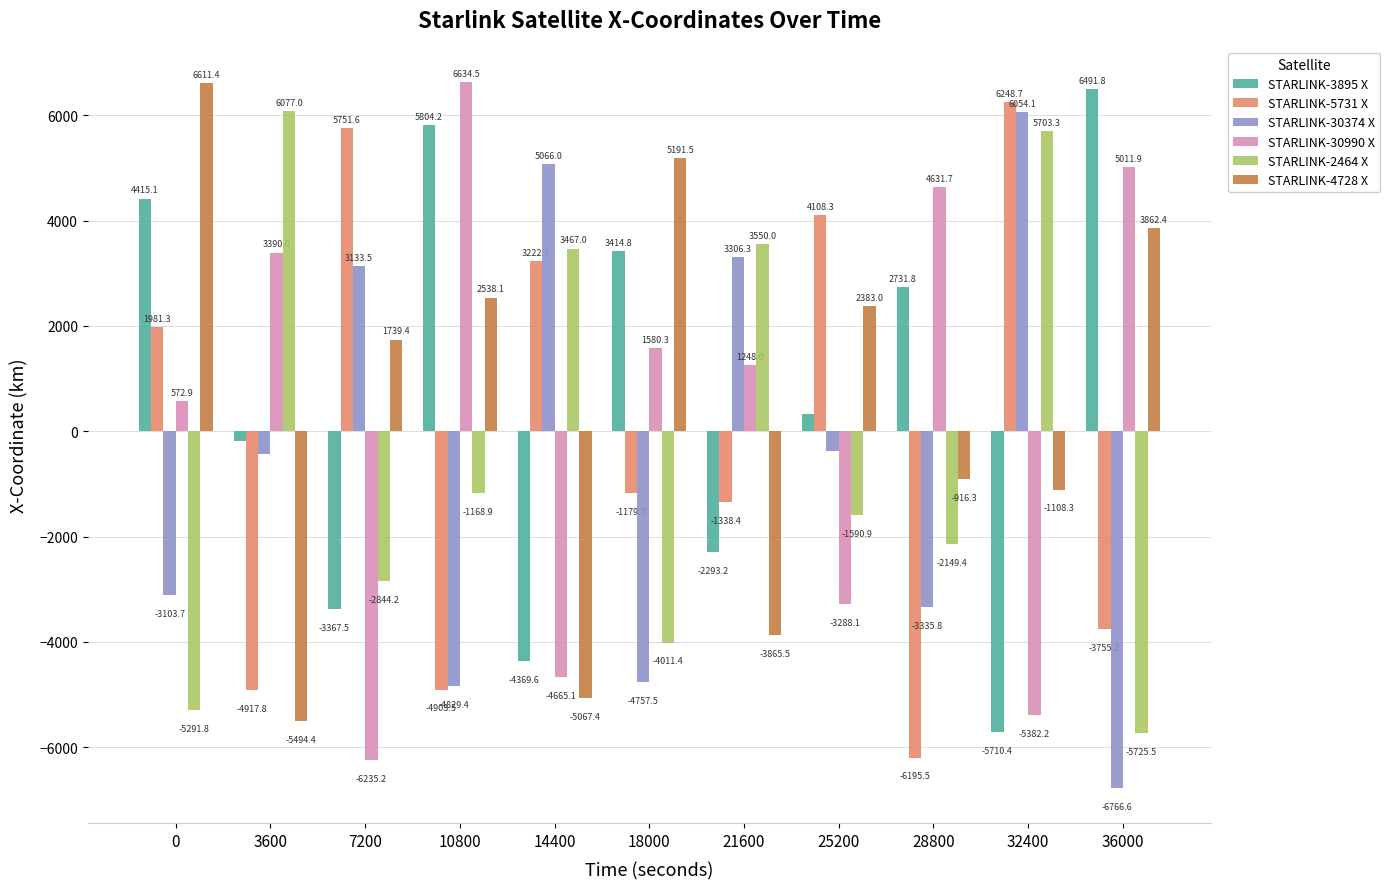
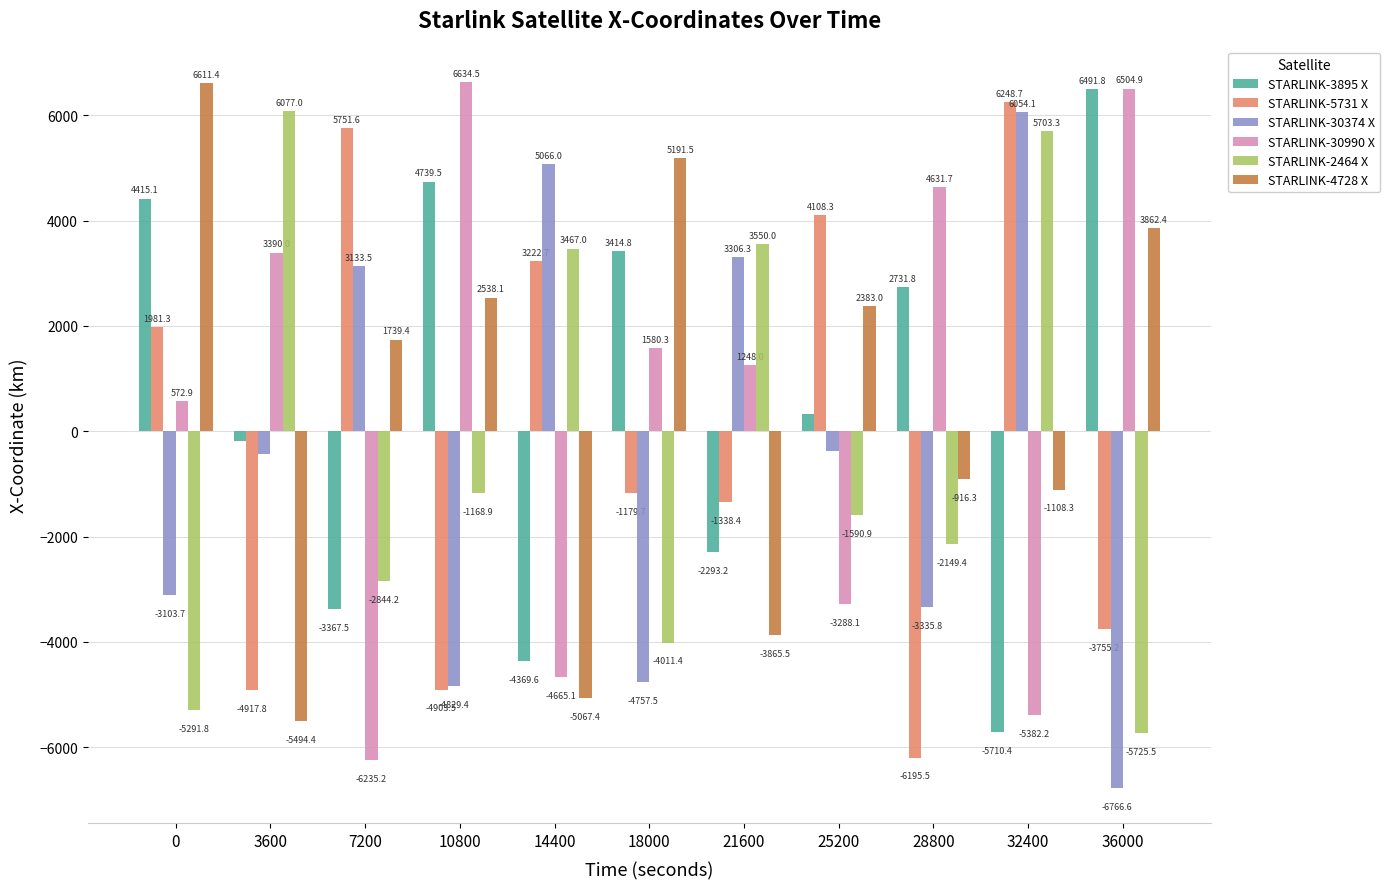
  {
    "STARLINK-3895 X": {
      "0": 4415.1,
      "7200": -3367.5,
-     "10800": 5804.2,
+     "10800": 4739.5,
      "14400": -4369.6,
      "18000": 3414.8,
      "21600": -2293.2,
      "28800": 2731.8,
      "32400": -5710.4,
      "36000": 6491.8
    },
    "STARLINK-30374 X": {
      "0": -3103.7,
      "7200": 3133.5,
      "14400": 5066.0,
      "18000": -4757.5,
      "21600": 3306.3,
      "28800": -3335.8,
      "32400": 6054.1,
      "36000": -6766.6
    },
    "STARLINK-30990 X": {
      "0": 572.9,
      "3600": 3390.0,
      "7200": -6235.2,
      "10800": 6634.5,
      "14400": -4665.1,
      "18000": 1580.3,
      "21600": 1248.0,
      "25200": -3288.1,
      "28800": 4631.7,
      "32400": -5382.2,
-     "36000": 5011.9
+     "36000": 6504.9
    },
    "STARLINK-2464 X": {
      "0": -5291.8,
      "3600": 6077.0,
      "7200": -2844.2,
      "10800": -1168.9,
      "14400": 3467.0,
      "18000": -4011.4,
      "21600": 3550.0,
      "25200": -1590.9,
      "28800": -2149.4,
      "32400": 5703.3,
      "36000": -5725.5
    }
  }
